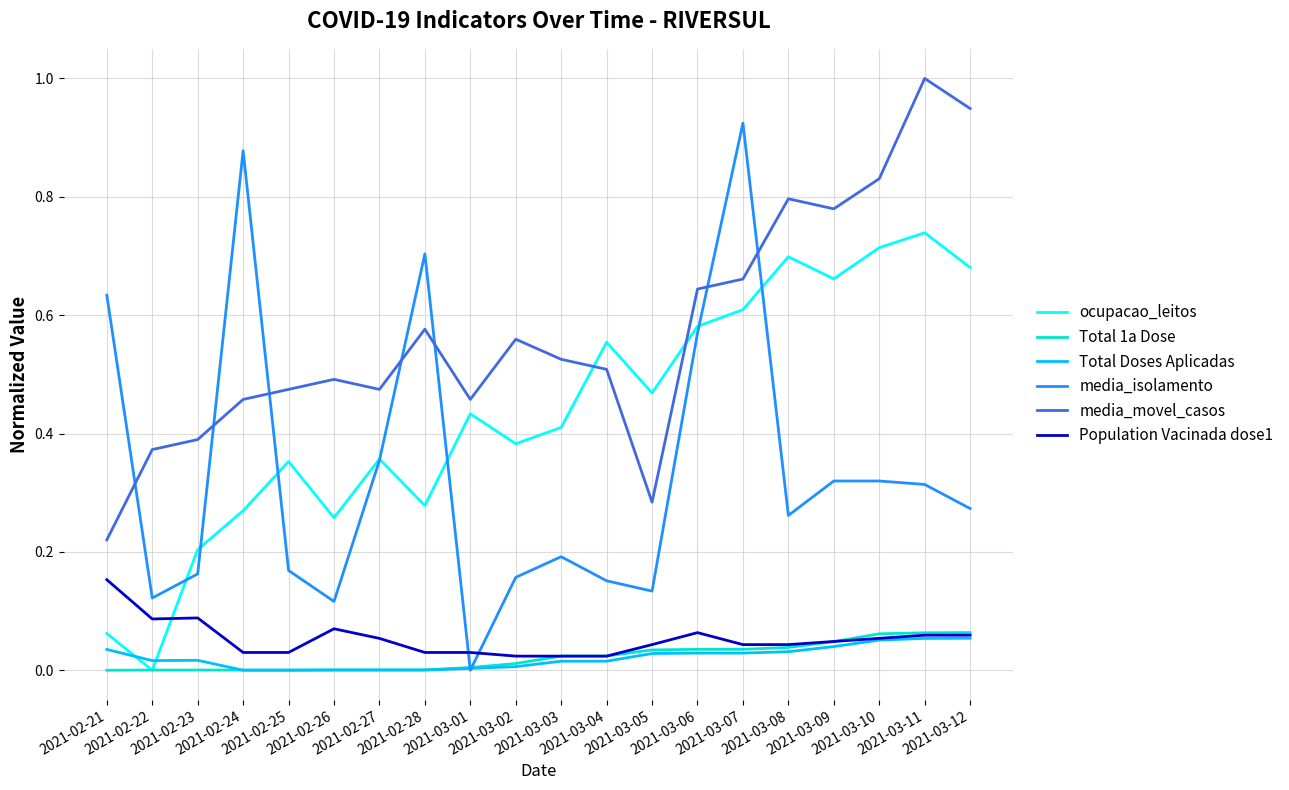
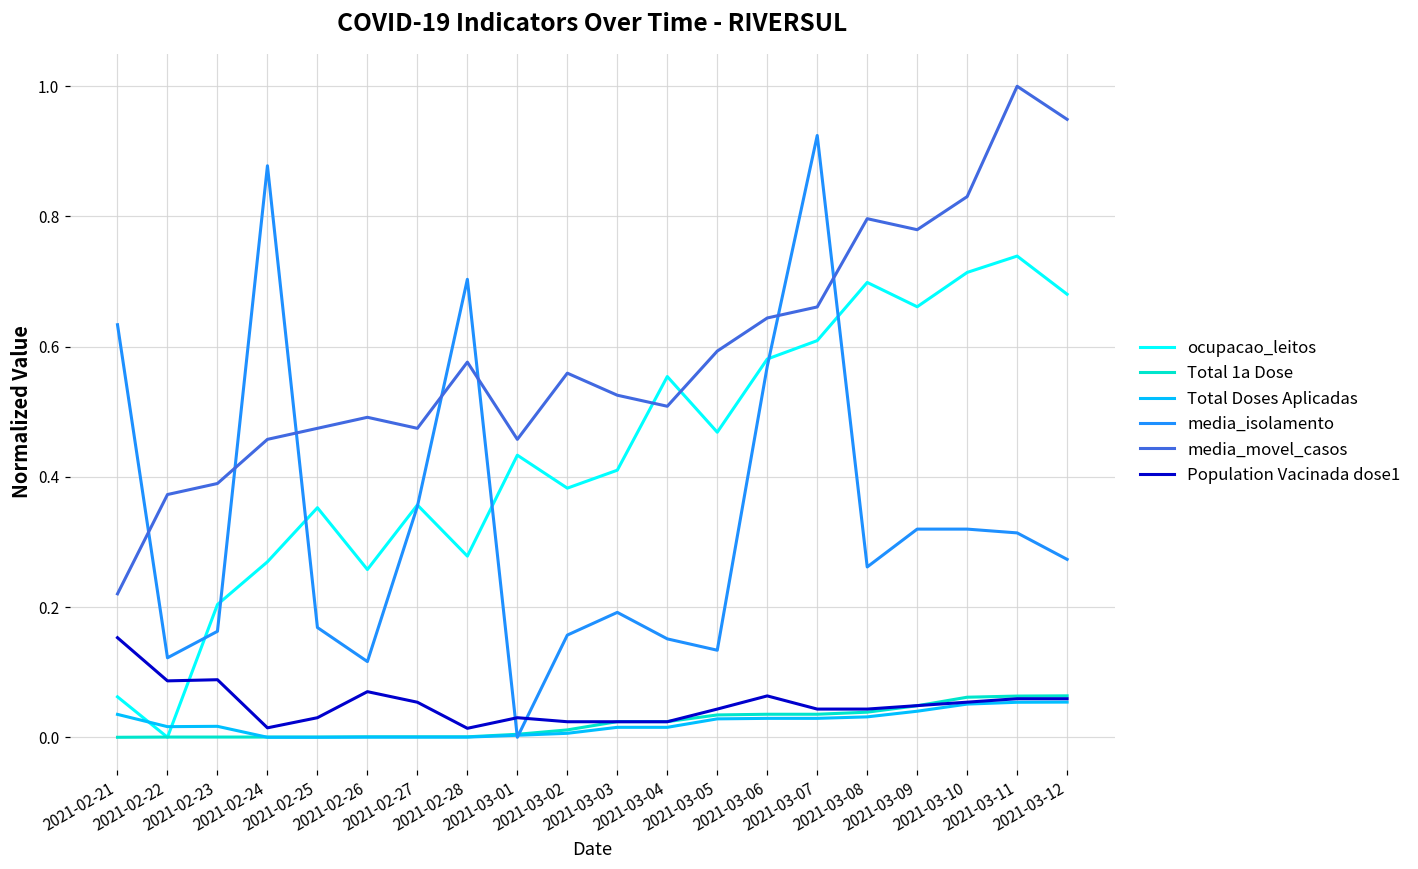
  {
    "media_movel_casos": {
      "2021-02-21": 0.22,
      "2021-02-22": 0.37,
      "2021-02-23": 0.39,
      "2021-02-24": 0.46,
      "2021-02-25": 0.47,
      "2021-02-26": 0.49,
      "2021-02-27": 0.47,
      "2021-02-28": 0.58,
      "2021-03-01": 0.46,
      "2021-03-02": 0.56,
      "2021-03-03": 0.53,
      "2021-03-04": 0.51,
-     "2021-03-05": 0.28,
+     "2021-03-05": 0.59,
      "2021-03-06": 0.64,
      "2021-03-07": 0.66,
      "2021-03-08": 0.80,
      "2021-03-09": 0.78,
      "2021-03-10": 0.83,
      "2021-03-11": 1.00,
      "2021-03-12": 0.95
    },
    "Population Vacinada dose1": {
      "2021-02-21": 0.15,
      "2021-02-22": 0.09,
      "2021-02-23": 0.09,
-     "2021-02-24": 0.03,
+     "2021-02-24": 0.01,
      "2021-02-25": 0.03,
      "2021-02-26": 0.07,
      "2021-02-27": 0.05,
-     "2021-02-28": 0.03,
+     "2021-02-28": 0.01,
      "2021-03-01": 0.03,
      "2021-03-02": 0.02,
      "2021-03-05": 0.04,
      "2021-03-06": 0.06,
      "2021-03-07": 0.04,
      "2021-03-08": 0.04,
      "2021-03-12": 0.06
    }
  }
